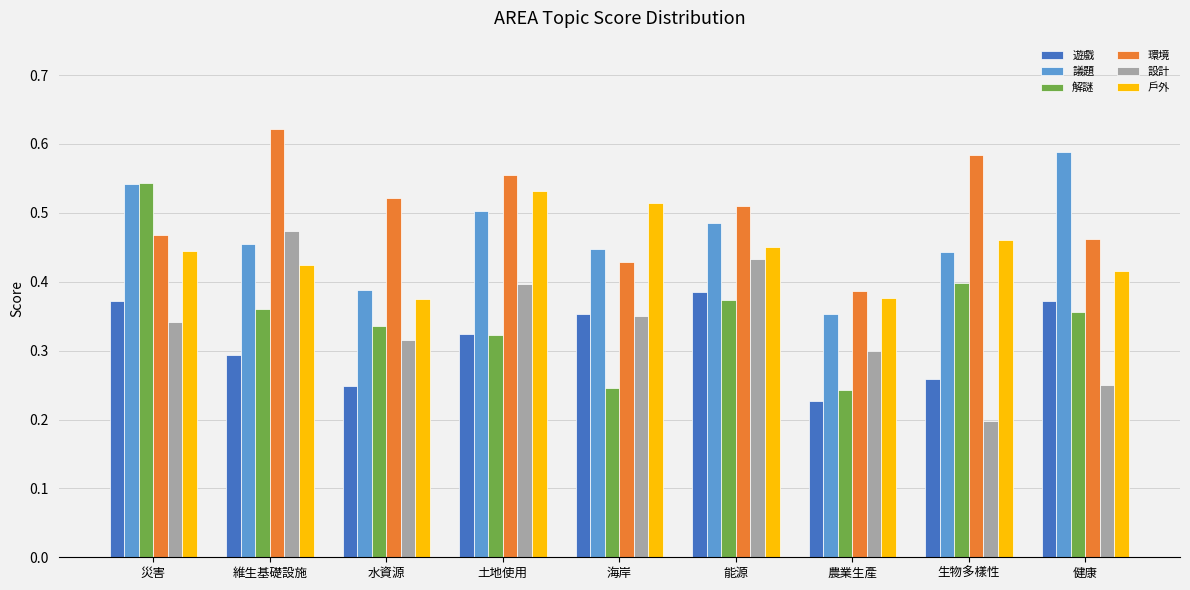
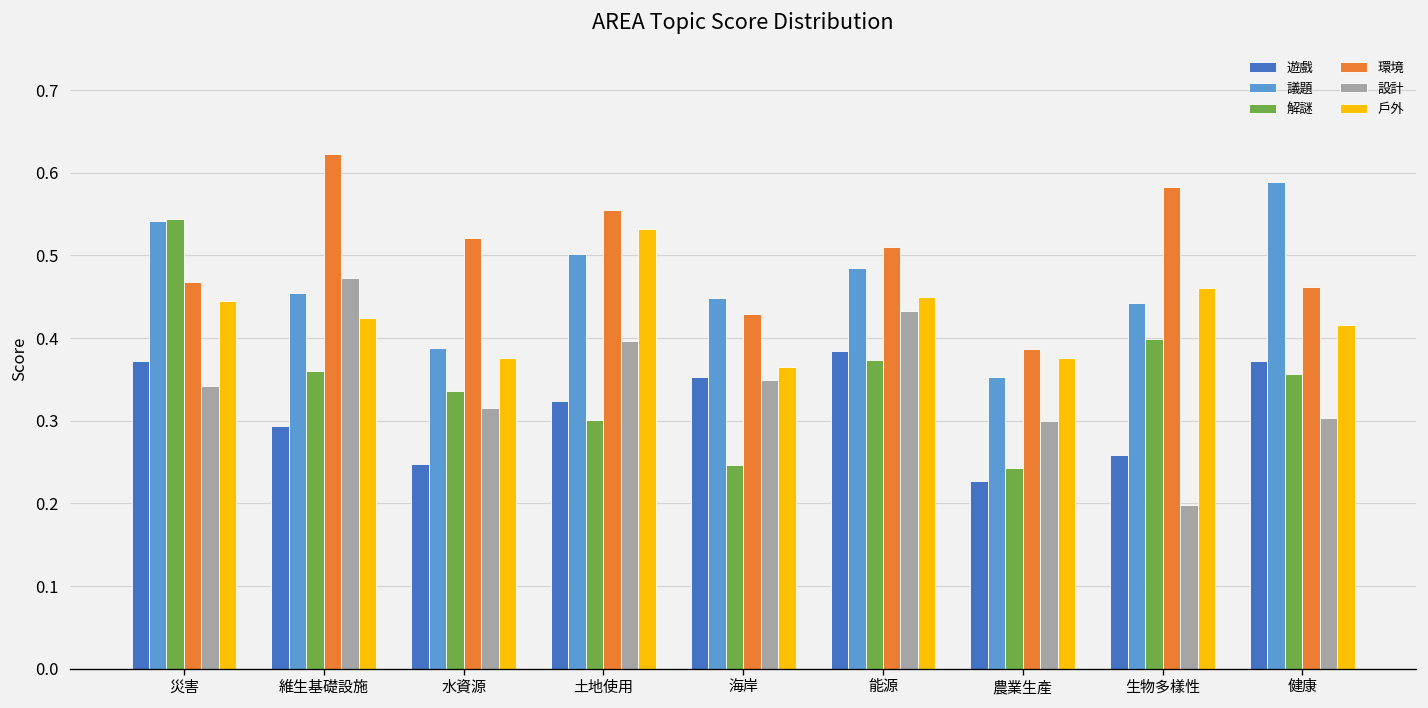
  {
    "解謎": {
      "災害": 0.54,
      "維生基礎設施": 0.36,
      "水資源": 0.34,
-     "土地使用": 0.32,
+     "土地使用": 0.30,
      "海岸": 0.25,
      "能源": 0.37,
      "農業生產": 0.24,
      "生物多樣性": 0.40,
      "健康": 0.36
    },
    "環境": {
      "災害": 0.47,
      "維生基礎設施": 0.62,
      "水資源": 0.52,
      "土地使用": 0.55,
      "海岸": 0.43,
      "能源": 0.51,
      "農業生產": 0.39,
      "生物多樣性": 0.58,
      "健康": 0.46
    },
    "設計": {
      "災害": 0.34,
      "維生基礎設施": 0.47,
      "水資源": 0.32,
      "土地使用": 0.40,
      "海岸": 0.35,
      "能源": 0.43,
      "農業生產": 0.30,
      "生物多樣性": 0.20,
-     "健康": 0.25
+     "健康": 0.30
    },
    "戶外": {
      "災害": 0.44,
      "維生基礎設施": 0.42,
      "水資源": 0.38,
      "土地使用": 0.53,
-     "海岸": 0.51,
+     "海岸": 0.36,
      "能源": 0.45,
      "農業生產": 0.38,
      "生物多樣性": 0.46,
      "健康": 0.42
    }
  }
